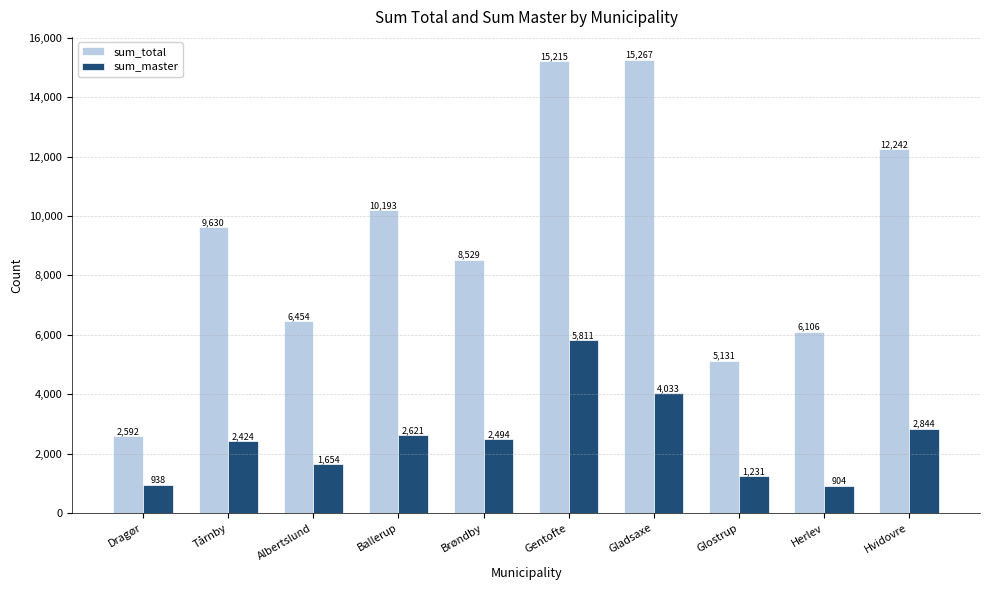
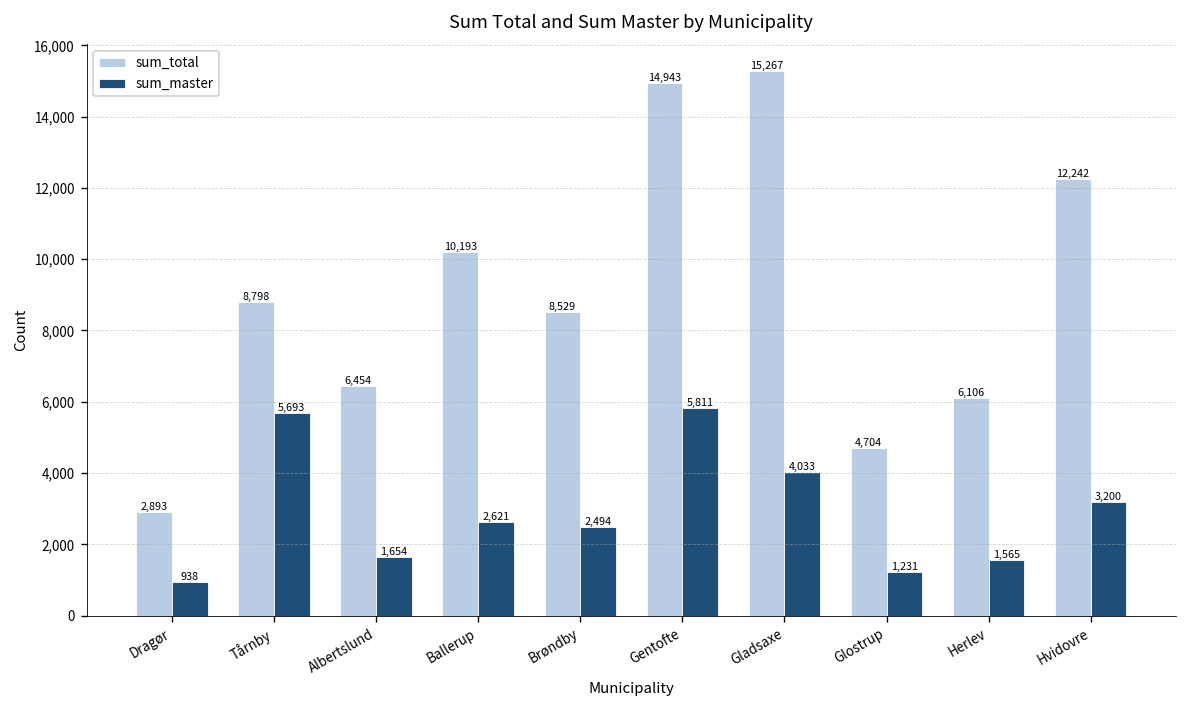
  {
    "sum_total": {
-     "Dragør": "2,592",
-     "Tårnby": "9,630",
+     "Dragør": "2,893",
+     "Tårnby": "8,798",
      "Albertslund": "6,454",
      "Ballerup": "10,193",
      "Brøndby": "8,529",
-     "Gentofte": "15,215",
+     "Gentofte": "14,943",
      "Gladsaxe": "15,267",
-     "Glostrup": "5,131",
+     "Glostrup": "4,704",
      "Herlev": "6,106",
      "Hvidovre": "12,242"
    },
    "sum_master": {
      "Dragør": "938",
-     "Tårnby": "2,424",
+     "Tårnby": "5,693",
      "Albertslund": "1,654",
      "Ballerup": "2,621",
      "Brøndby": "2,494",
      "Gentofte": "5,811",
      "Gladsaxe": "4,033",
      "Glostrup": "1,231",
-     "Herlev": "904",
-     "Hvidovre": "2,844"
+     "Herlev": "1,565",
+     "Hvidovre": "3,200"
    }
  }
